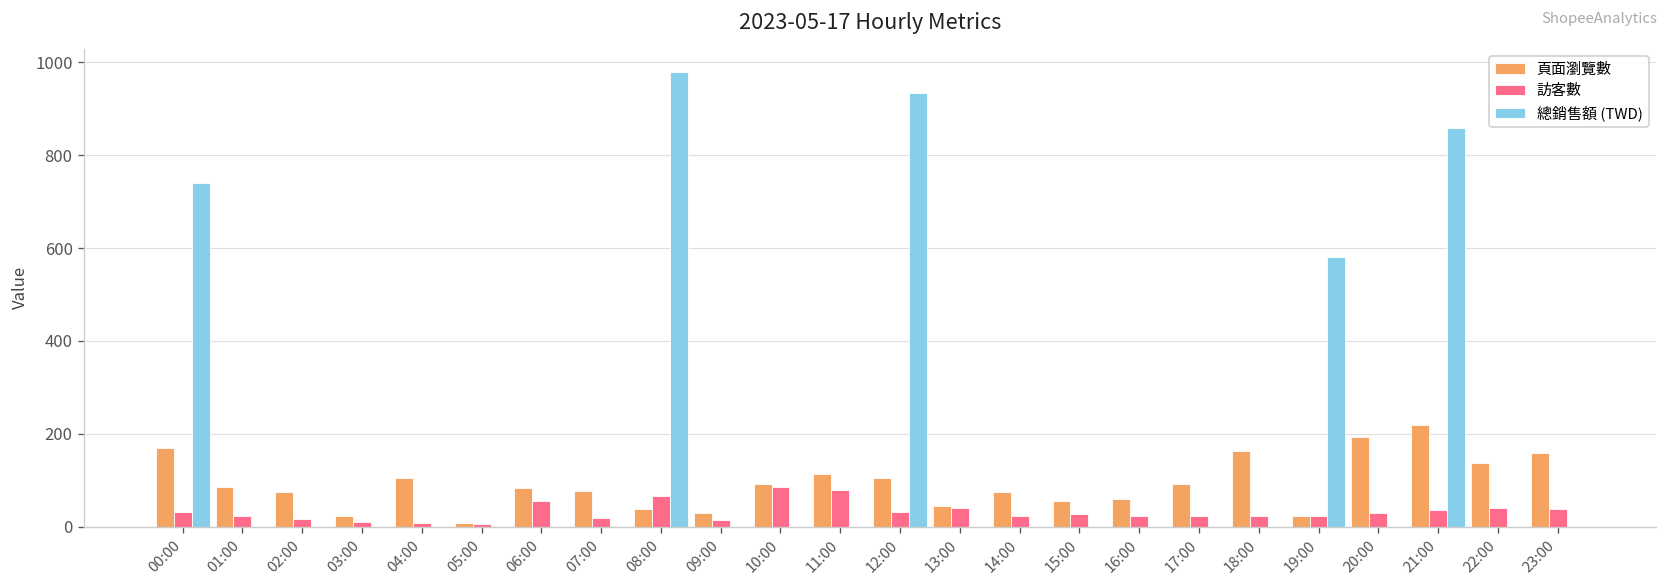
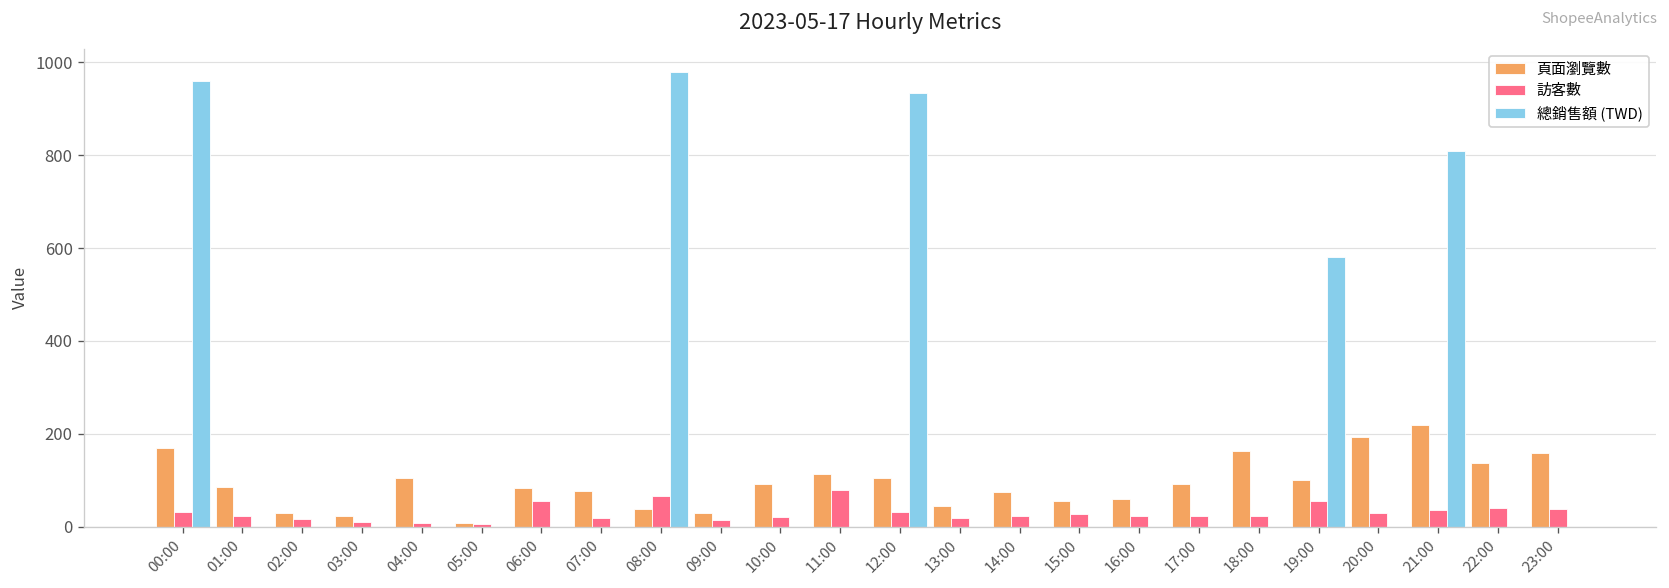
  {
    "頁面瀏覽數": {
      "00:00": 170,
      "01:00": 90,
-     "02:00": 70,
+     "02:00": 30,
      "03:00": 20,
      "04:00": 100,
      "05:00": 10,
      "06:00": 80,
      "07:00": 80,
      "08:00": 40,
      "09:00": 30,
      "10:00": 90,
      "11:00": 110,
      "12:00": 100,
      "13:00": 40,
      "14:00": 70,
      "15:00": 60,
      "16:00": 60,
      "17:00": 90,
      "18:00": 160,
-     "19:00": 20,
+     "19:00": 100,
      "20:00": 190,
      "21:00": 220,
      "22:00": 140,
      "23:00": 160
    },
    "訪客數": {
      "00:00": 30,
      "01:00": 20,
      "02:00": 20,
      "03:00": 10,
      "04:00": 10,
      "06:00": 60,
      "07:00": 20,
      "08:00": 70,
      "09:00": 10,
-     "10:00": 90,
+     "10:00": 20,
      "11:00": 80,
      "12:00": 30,
-     "13:00": 40,
+     "13:00": 20,
      "14:00": 20,
      "15:00": 30,
      "16:00": 20,
      "17:00": 20,
      "18:00": 20,
-     "19:00": 20,
+     "19:00": 60,
      "20:00": 30,
      "21:00": 40,
      "22:00": 40,
      "23:00": 40
    },
    "總銷售額 (TWD)": {
-     "00:00": 740,
+     "00:00": 960,
      "01:00": 0,
      "02:00": 0,
      "03:00": 0,
      "04:00": 0,
      "05:00": 0,
      "06:00": 0,
      "07:00": 0,
      "08:00": 980,
      "09:00": 0,
      "10:00": 0,
      "11:00": 0,
      "12:00": 930,
      "13:00": 0,
      "14:00": 0,
      "15:00": 0,
      "16:00": 0,
      "17:00": 0,
      "18:00": 0,
      "19:00": 580,
      "20:00": 0,
-     "21:00": 860,
+     "21:00": 810,
      "22:00": 0,
      "23:00": 0
    }
  }
